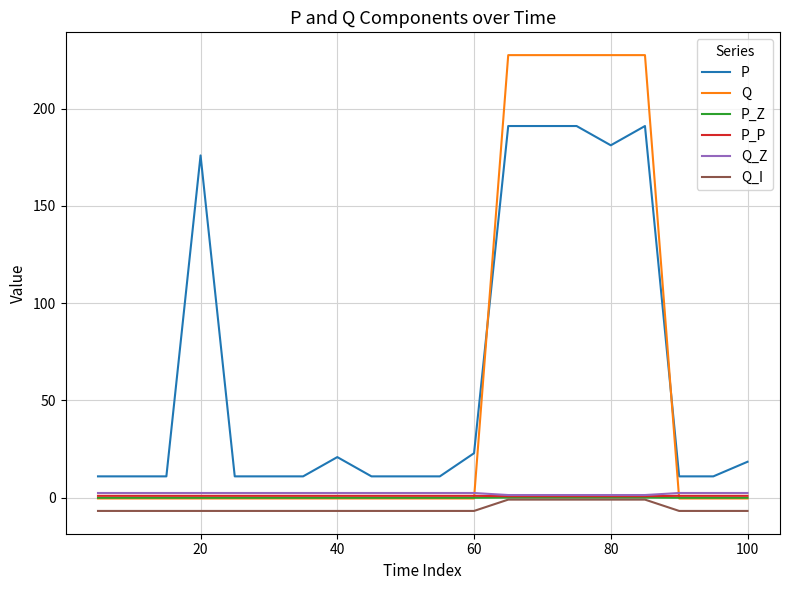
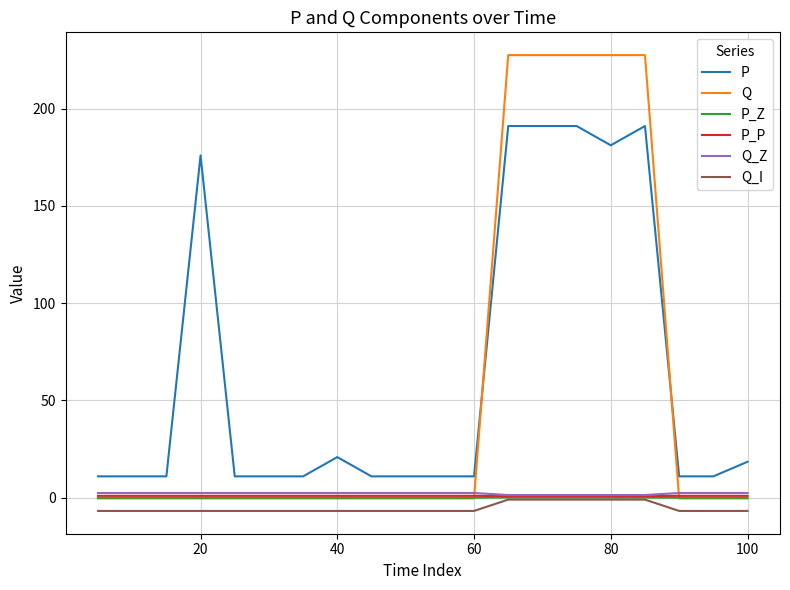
  {
    "P": {
      "20": 176,
      "40": 21,
-     "60": 23,
+     "60": 11,
      "80": 181,
      "100": 19
    },
    "Q": {
      "80": 227
    },
    "Q_Z": {
      "20": 2,
      "40": 2,
      "60": 2,
      "100": 2
    },
    "Q_I": {
      "20": -7,
      "40": -7,
      "60": -7,
      "100": -7
    }
  }
